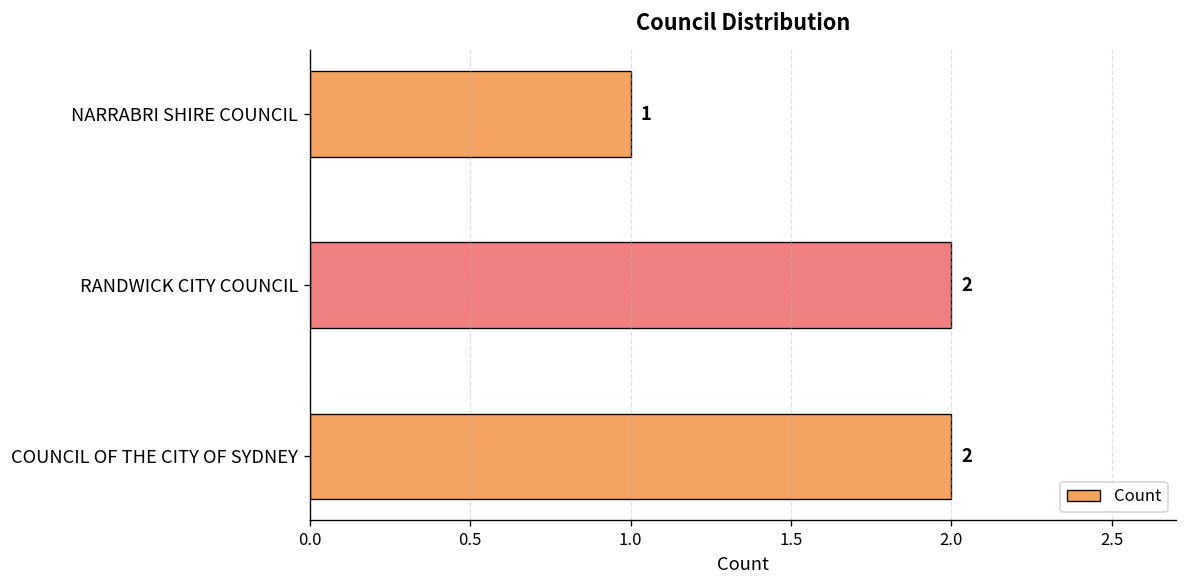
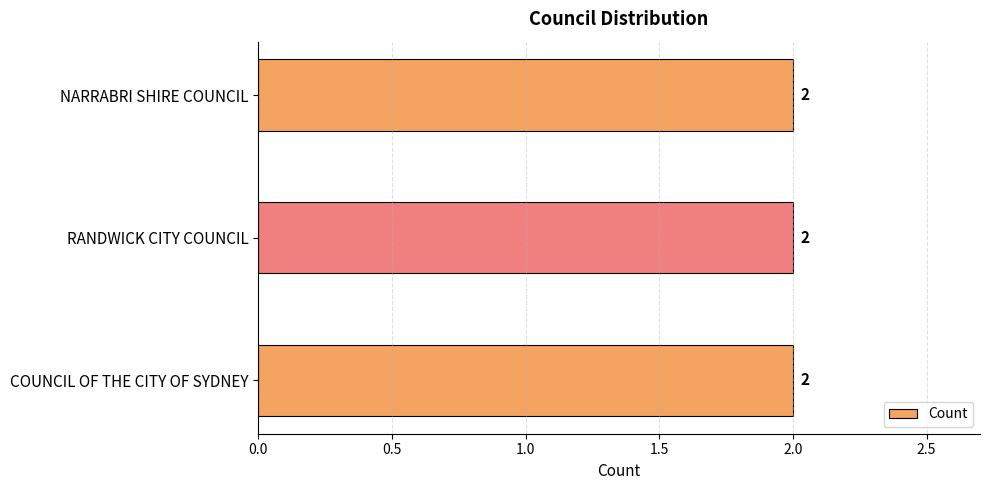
  {
-   "NARRABRI SHIRE COUNCIL": 1,
+   "NARRABRI SHIRE COUNCIL": 2,
    "RANDWICK CITY COUNCIL": 2,
    "COUNCIL OF THE CITY OF SYDNEY": 2
  }
